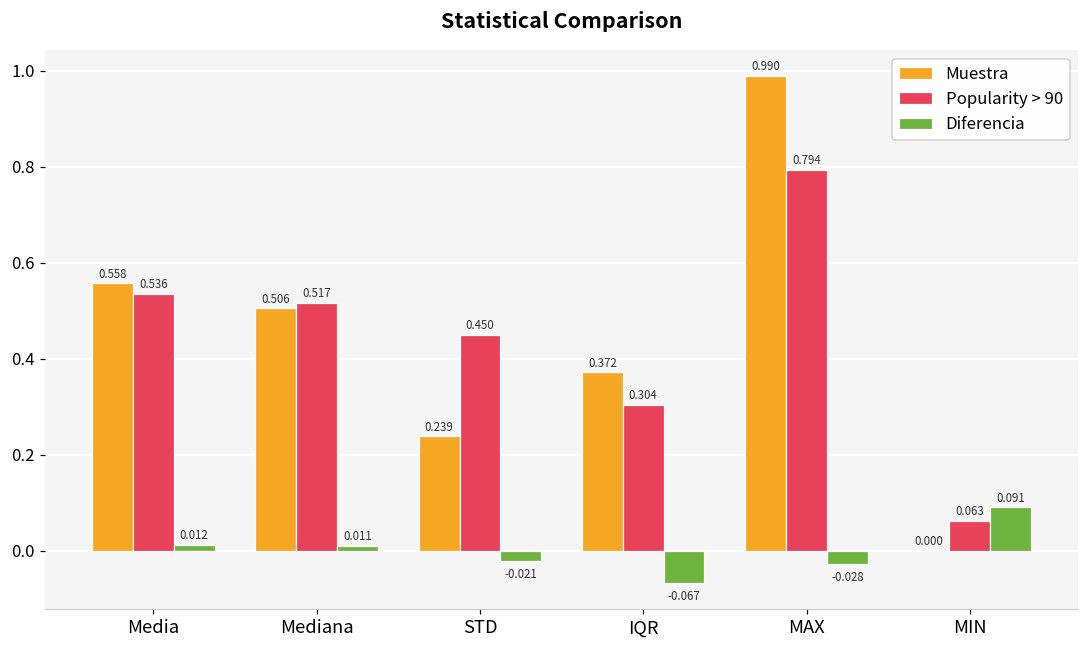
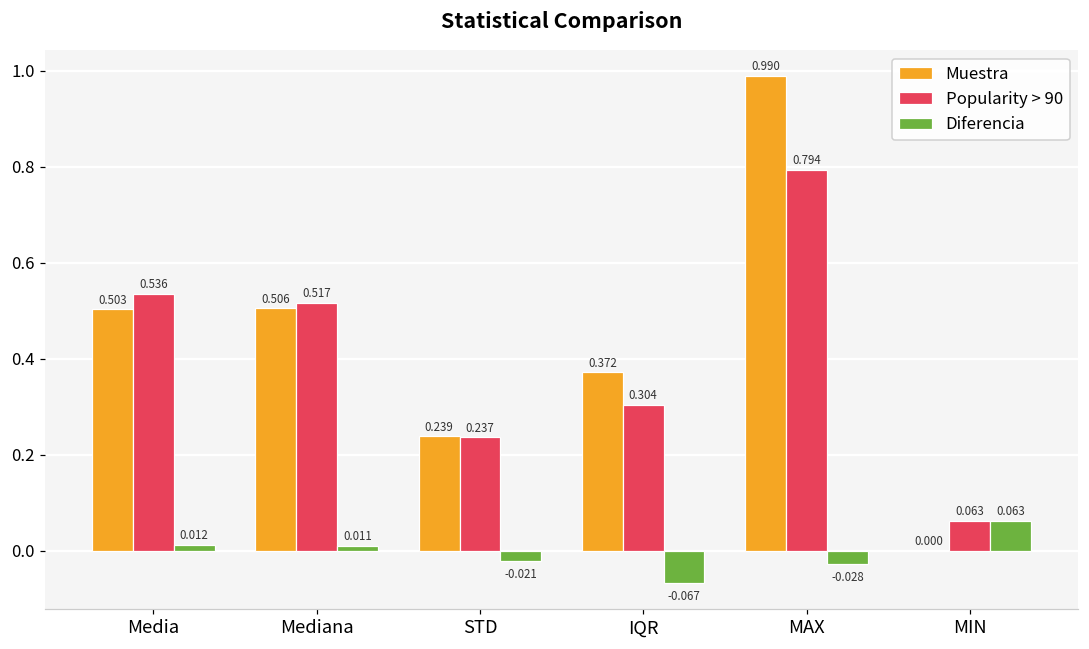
  {
    "Muestra": {
-     "Media": 0.558,
+     "Media": 0.503,
      "Mediana": 0.506,
      "STD": 0.239,
      "IQR": 0.372,
      "MAX": 0.990,
      "MIN": 0.000
    },
    "Popularity > 90": {
      "Media": 0.536,
      "Mediana": 0.517,
-     "STD": 0.450,
+     "STD": 0.237,
      "IQR": 0.304,
      "MAX": 0.794,
      "MIN": 0.063
    },
    "Diferencia": {
      "Media": 0.012,
      "Mediana": 0.011,
      "STD": -0.021,
      "IQR": -0.067,
      "MAX": -0.028,
-     "MIN": 0.091
+     "MIN": 0.063
    }
  }
